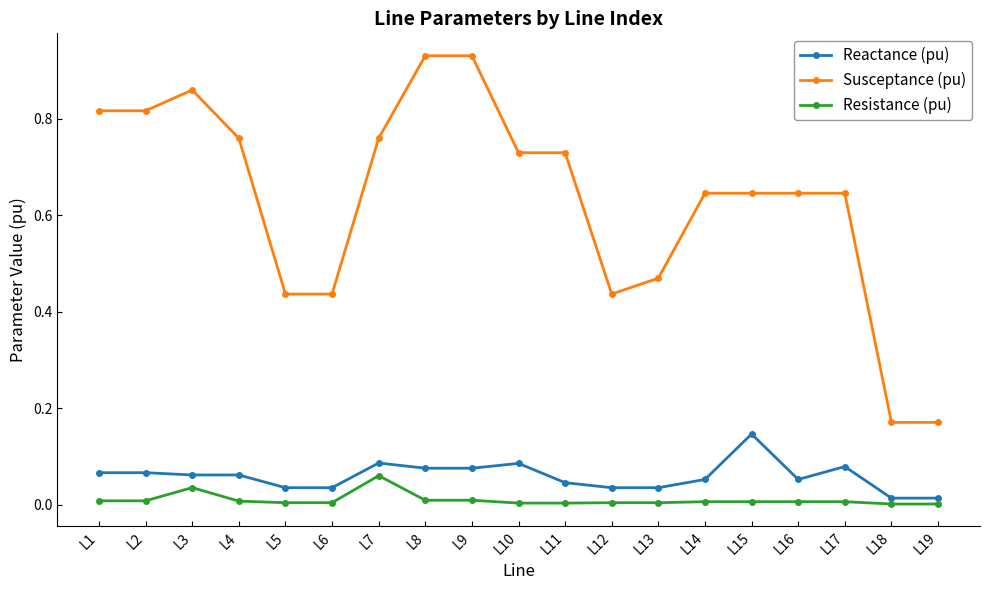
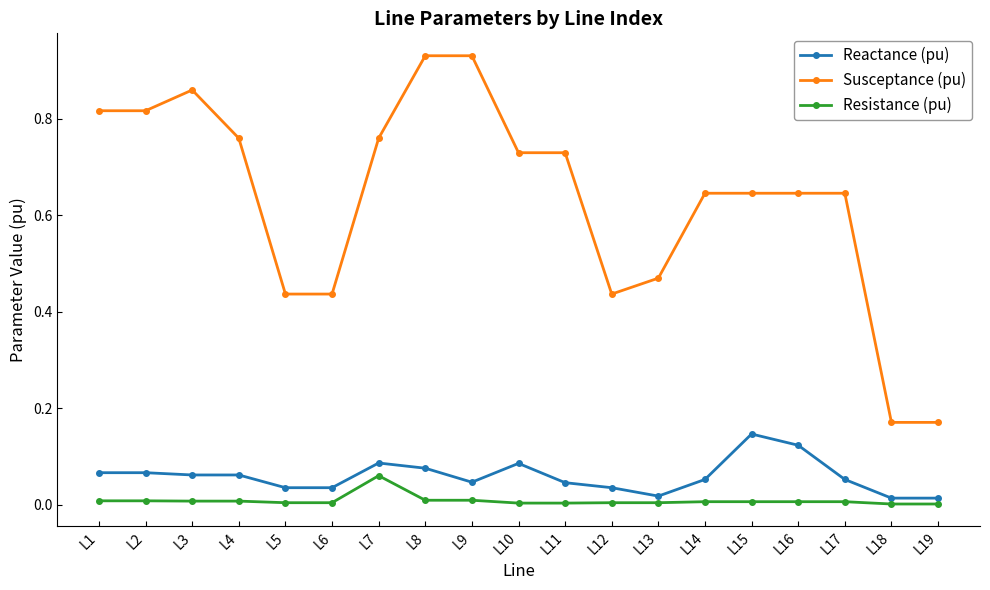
  {
    "Reactance (pu)": {
      "L1": 0.07,
      "L2": 0.07,
      "L3": 0.06,
      "L4": 0.06,
      "L5": 0.04,
      "L6": 0.04,
      "L7": 0.09,
      "L8": 0.08,
-     "L9": 0.08,
+     "L9": 0.05,
      "L10": 0.09,
      "L11": 0.05,
      "L12": 0.04,
-     "L13": 0.04,
+     "L13": 0.02,
      "L14": 0.05,
      "L15": 0.15,
-     "L16": 0.05,
-     "L17": 0.08,
+     "L16": 0.12,
+     "L17": 0.05,
      "L18": 0.01,
      "L19": 0.01
    },
    "Susceptance (pu)": {
      "L1": 0.82,
      "L2": 0.82,
      "L3": 0.86,
      "L4": 0.76,
      "L5": 0.44,
      "L6": 0.44,
      "L7": 0.76,
      "L8": 0.93,
      "L9": 0.93,
      "L10": 0.73,
      "L11": 0.73,
      "L12": 0.44,
      "L13": 0.47,
      "L14": 0.65,
      "L15": 0.65,
      "L16": 0.65,
      "L17": 0.65,
      "L18": 0.17,
      "L19": 0.17
    },
    "Resistance (pu)": {
      "L1": 0.01,
      "L2": 0.01,
-     "L3": 0.04,
+     "L3": 0.01,
      "L4": 0.01,
      "L5": 0.00,
      "L6": 0.00,
      "L7": 0.06,
      "L8": 0.01,
      "L9": 0.01,
      "L10": 0.00,
      "L11": 0.00,
      "L12": 0.00,
      "L13": 0.00,
      "L14": 0.01,
      "L15": 0.01,
      "L16": 0.01,
      "L17": 0.01,
      "L18": 0.00,
      "L19": 0.00
    }
  }
